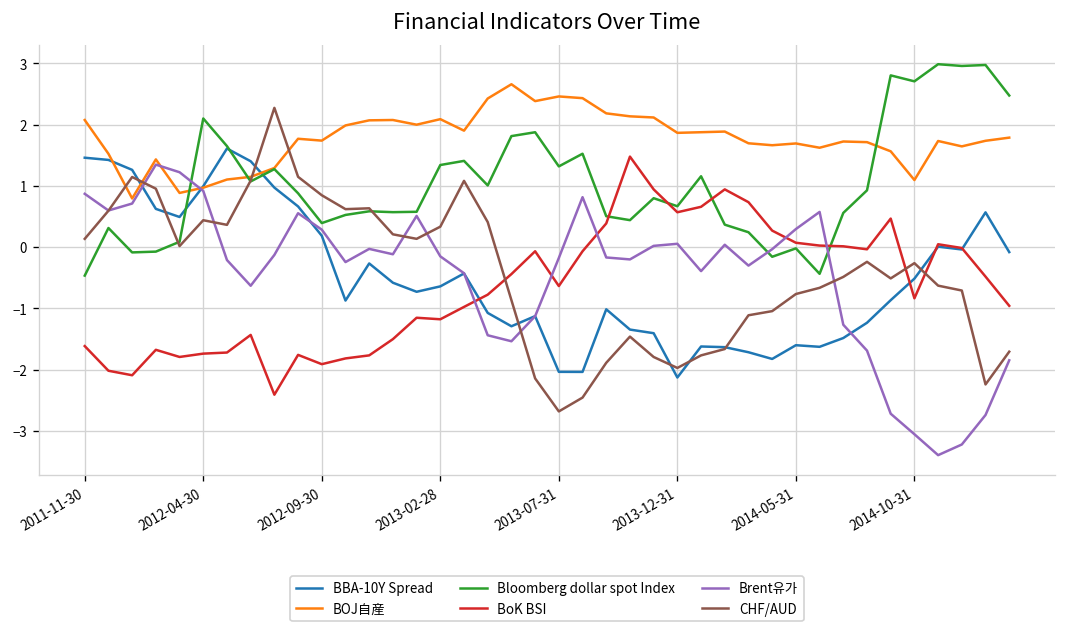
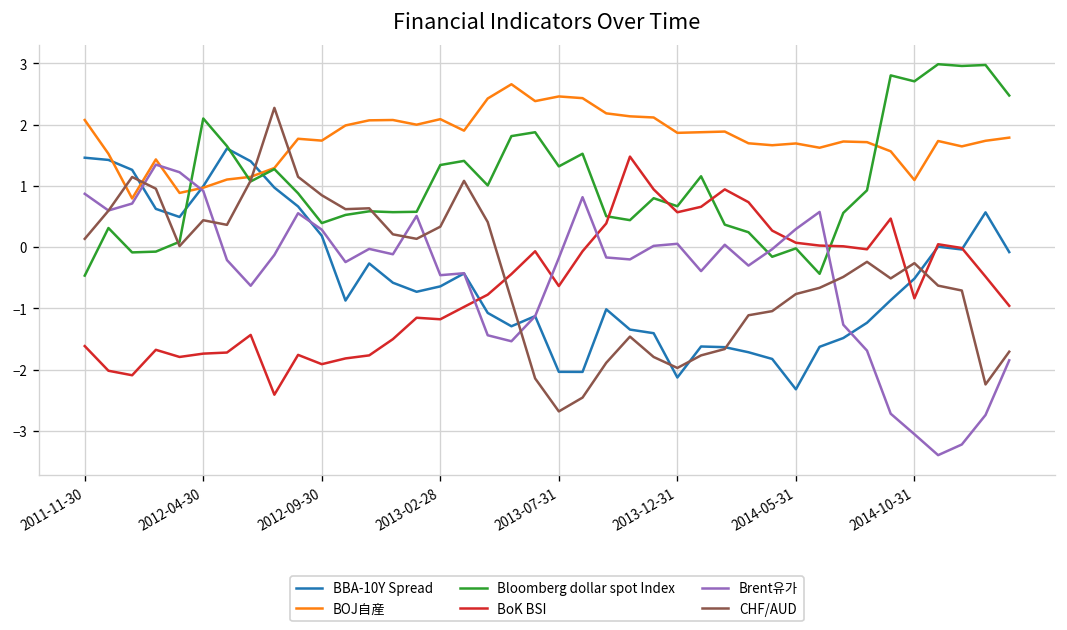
  {
    "BBA-10Y Spread": {
      "2011-11-30": 1.5,
      "2012-09-30": 0.2,
      "2013-02-28": -0.6,
      "2013-07-31": -2.0,
      "2013-12-31": -2.1,
-     "2014-05-31": -1.6,
+     "2014-05-31": -2.3,
      "2014-10-31": -0.5
    },
    "BOJ自産": {
      "2011-11-30": 2.1,
      "2012-09-30": 1.7,
      "2013-02-28": 2.1,
      "2013-07-31": 2.5,
      "2013-12-31": 1.9,
      "2014-05-31": 1.7,
      "2014-10-31": 1.1
    },
    "Bloomberg dollar spot Index": {
      "2011-11-30": -0.5,
      "2012-04-30": 2.1,
      "2012-09-30": 0.4,
      "2013-02-28": 1.3,
      "2013-07-31": 1.3,
      "2013-12-31": 0.7,
      "2014-05-31": 0.0,
      "2014-10-31": 2.7
    },
    "BoK BSI": {
      "2011-11-30": -1.6,
      "2012-04-30": -1.7,
      "2012-09-30": -1.9,
      "2013-02-28": -1.2,
      "2013-07-31": -0.6,
      "2013-12-31": 0.6,
      "2014-05-31": 0.1,
      "2014-10-31": -0.8
    },
    "Brent유가": {
      "2011-11-30": 0.9,
      "2012-04-30": 0.9,
      "2012-09-30": 0.3,
-     "2013-02-28": -0.2,
+     "2013-02-28": -0.5,
      "2013-07-31": -0.2,
      "2013-12-31": 0.1,
      "2014-05-31": 0.3,
      "2014-10-31": -3.1
    },
    "CHF/AUD": {
      "2011-11-30": 0.1,
      "2012-04-30": 0.4,
      "2012-09-30": 0.8,
      "2013-02-28": 0.3,
      "2013-07-31": -2.7,
      "2013-12-31": -2.0,
      "2014-05-31": -0.8,
      "2014-10-31": -0.3
    }
  }
